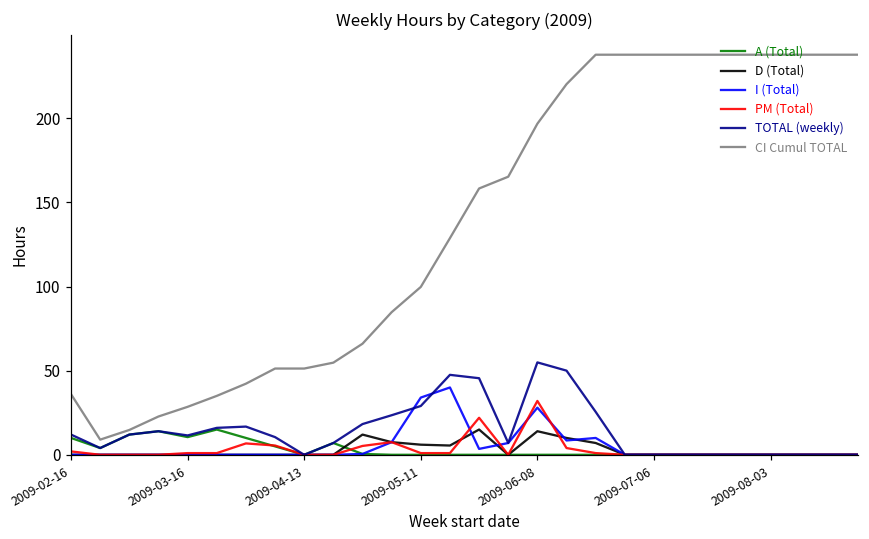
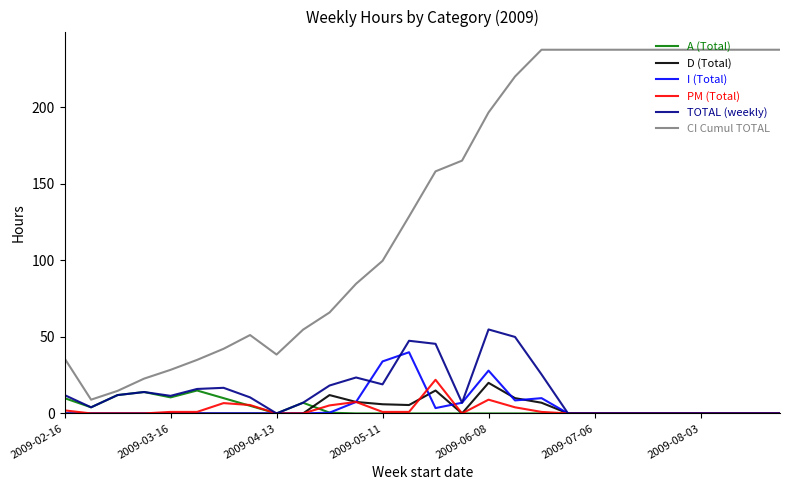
  {
    "A (Total)": {
      "2009-02-16": 10,
      "2009-06-08": 0
    },
    "D (Total)": {
      "2009-05-11": 6,
-     "2009-06-08": 14
+     "2009-06-08": 20
    },
    "I (Total)": {
      "2009-05-11": 34,
      "2009-06-08": 28
    },
    "PM (Total)": {
      "2009-02-16": 2,
-     "2009-06-08": 32
+     "2009-06-08": 9
    },
    "TOTAL (weekly)": {
      "2009-02-16": 12,
-     "2009-05-11": 29,
+     "2009-05-11": 19,
      "2009-06-08": 55
    },
    "CI Cumul TOTAL": {
      "2009-02-16": 36,
      "2009-03-16": 29,
-     "2009-04-13": 51,
+     "2009-04-13": 39,
      "2009-05-11": 100,
      "2009-06-08": 197,
      "2009-07-06": 238,
      "2009-08-03": 238
    }
  }
